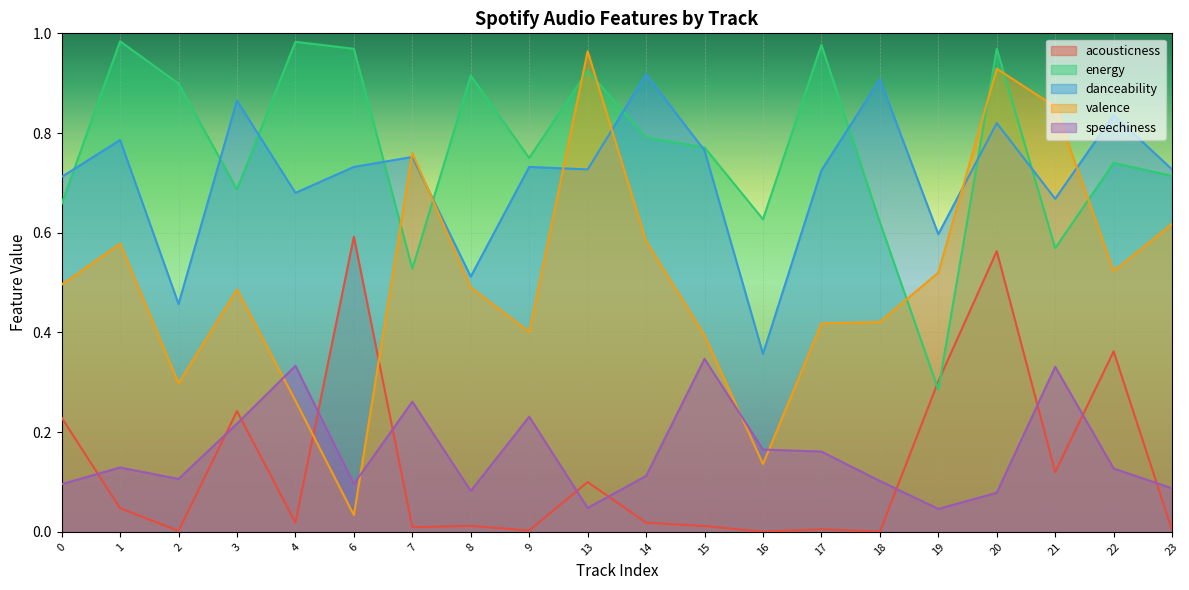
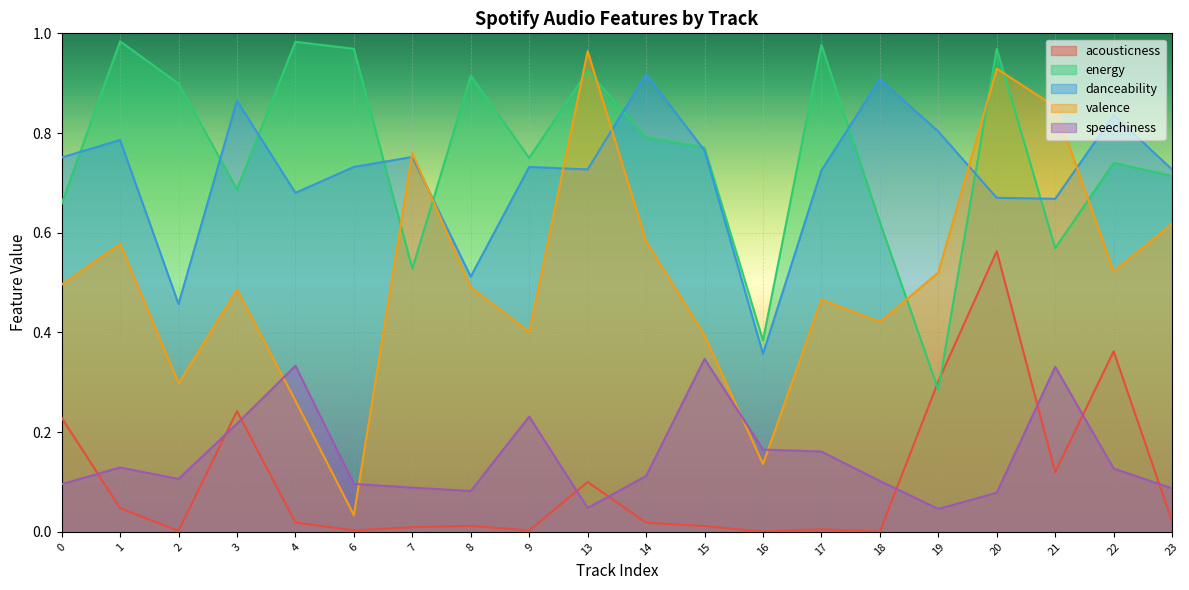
  {
    "acousticness": {
      "0": 0.23,
      "1": 0.05,
      "2": 0.00,
      "3": 0.24,
      "4": 0.02,
-     "6": 0.59,
+     "6": 0.00,
      "7": 0.01,
      "8": 0.01,
      "9": 0.00,
      "13": 0.10,
      "14": 0.02,
      "15": 0.01,
      "16": 0.00,
      "17": 0.01,
      "18": 0.00,
      "19": 0.30,
      "20": 0.56,
      "21": 0.12,
      "22": 0.36,
-     "23": 0.00
+     "23": 0.02
    },
    "energy": {
      "0": 0.66,
      "1": 0.98,
      "2": 0.90,
      "3": 0.69,
      "4": 0.98,
      "6": 0.97,
      "7": 0.53,
      "8": 0.92,
      "9": 0.75,
      "13": 0.93,
      "14": 0.79,
      "15": 0.77,
-     "16": 0.63,
+     "16": 0.38,
      "17": 0.98,
      "18": 0.62,
      "19": 0.29,
      "20": 0.97,
      "21": 0.57,
      "22": 0.74,
      "23": 0.71
    },
    "danceability": {
-     "0": 0.71,
+     "0": 0.75,
      "1": 0.79,
      "2": 0.46,
      "3": 0.87,
      "4": 0.68,
      "6": 0.73,
      "7": 0.75,
      "8": 0.51,
      "9": 0.73,
      "13": 0.73,
      "14": 0.92,
      "15": 0.77,
      "16": 0.36,
      "17": 0.73,
      "18": 0.91,
-     "19": 0.60,
-     "20": 0.82,
+     "19": 0.80,
+     "20": 0.67,
      "21": 0.67,
      "23": 0.73
    },
    "valence": {
      "0": 0.50,
      "1": 0.58,
      "2": 0.30,
      "3": 0.49,
      "4": 0.26,
      "6": 0.03,
      "7": 0.76,
      "8": 0.49,
      "9": 0.40,
      "13": 0.96,
      "14": 0.58,
      "15": 0.39,
      "16": 0.14,
-     "17": 0.42,
+     "17": 0.47,
      "18": 0.42,
      "19": 0.52,
      "20": 0.93,
      "22": 0.52,
      "23": 0.62
    },
    "speechiness": {
      "0": 0.10,
      "1": 0.13,
      "2": 0.11,
      "3": 0.22,
      "4": 0.33,
      "6": 0.10,
-     "7": 0.26,
+     "7": 0.09,
      "8": 0.08,
      "9": 0.23,
      "13": 0.05,
      "14": 0.11,
      "15": 0.35,
      "16": 0.17,
      "17": 0.16,
      "18": 0.10,
      "19": 0.05,
      "20": 0.08,
      "21": 0.33,
      "22": 0.13,
      "23": 0.09
    }
  }
